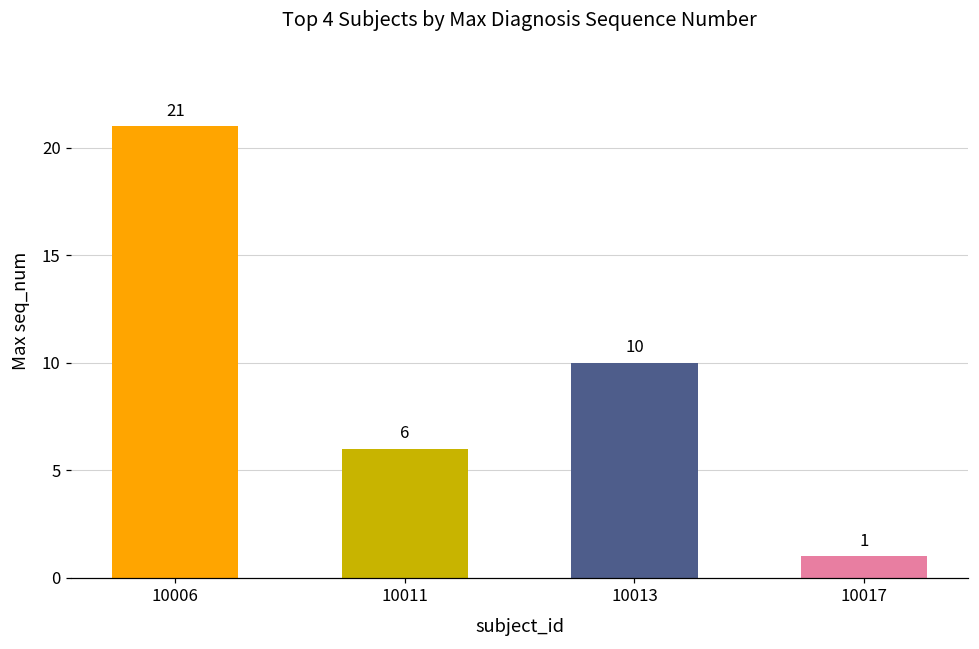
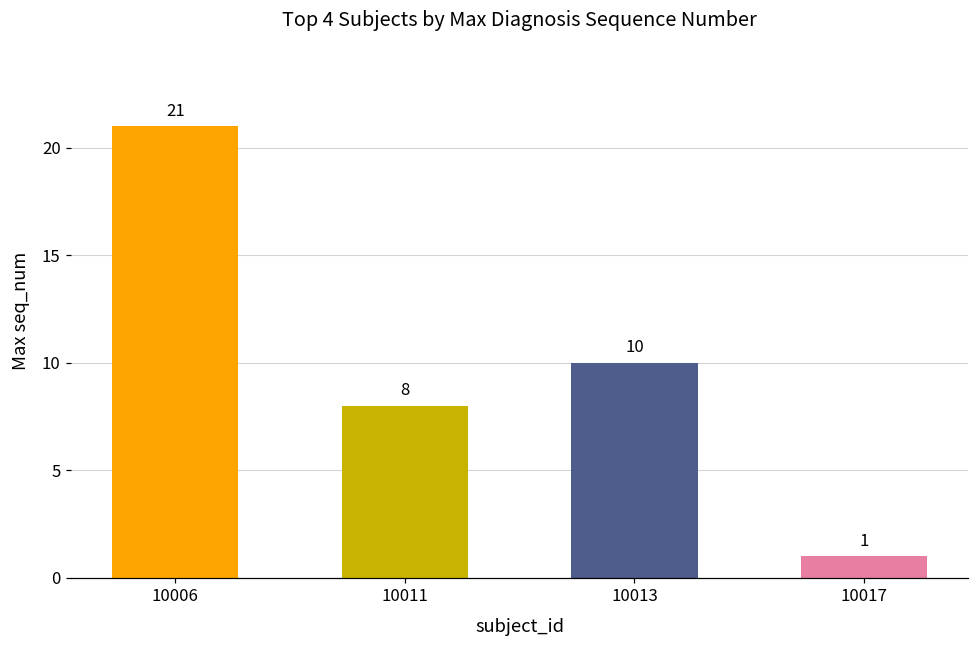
  {
    "10006": 21,
-   "10011": 6,
+   "10011": 8,
    "10013": 10,
    "10017": 1
  }
